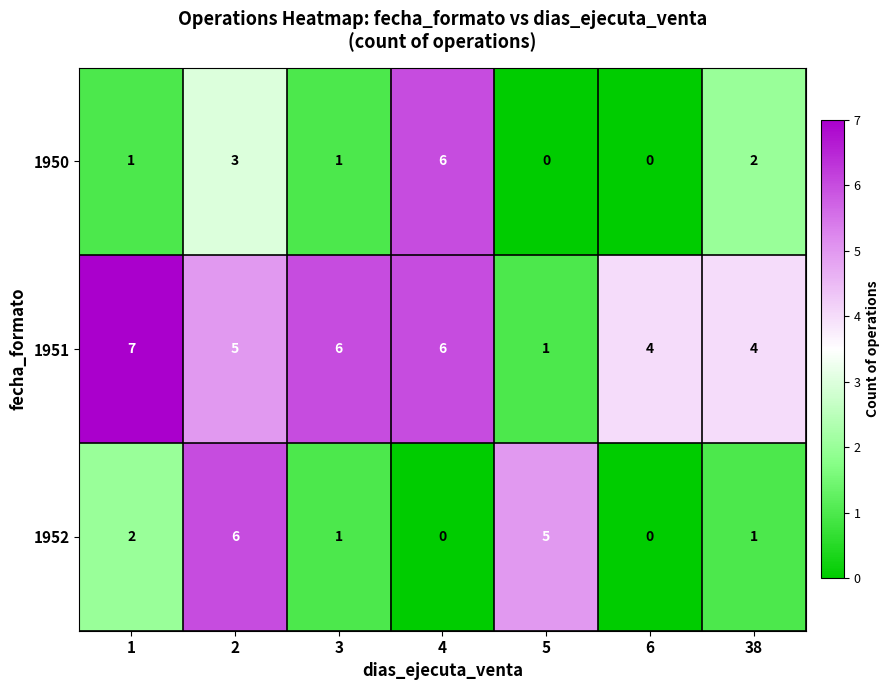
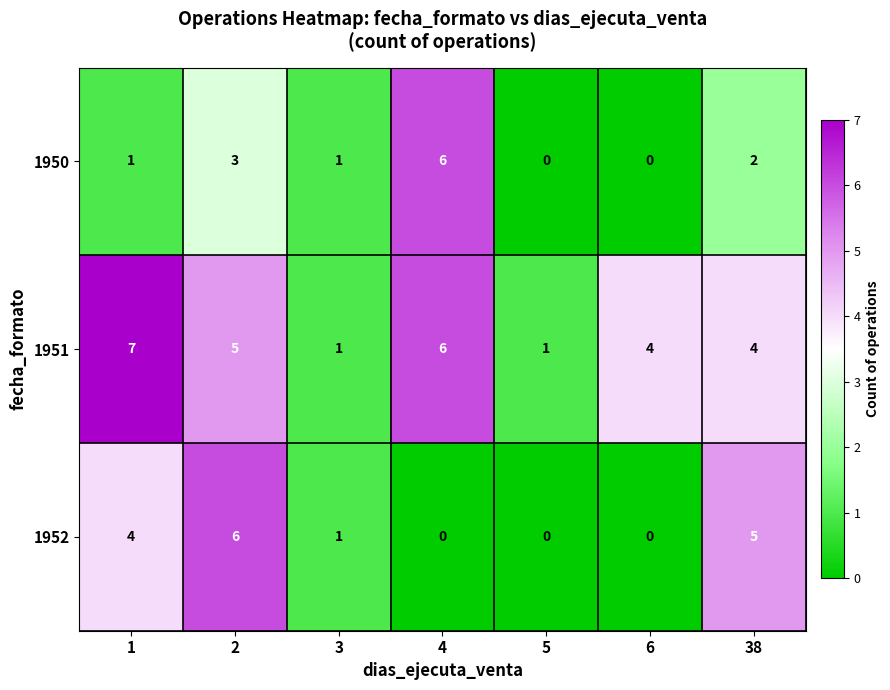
  {
    "1951": {
-     "3": 6
+     "3": 1
    },
    "1952": {
-     "1": 2,
-     "5": 5,
-     "38": 1
+     "1": 4,
+     "5": 0,
+     "38": 5
    }
  }
